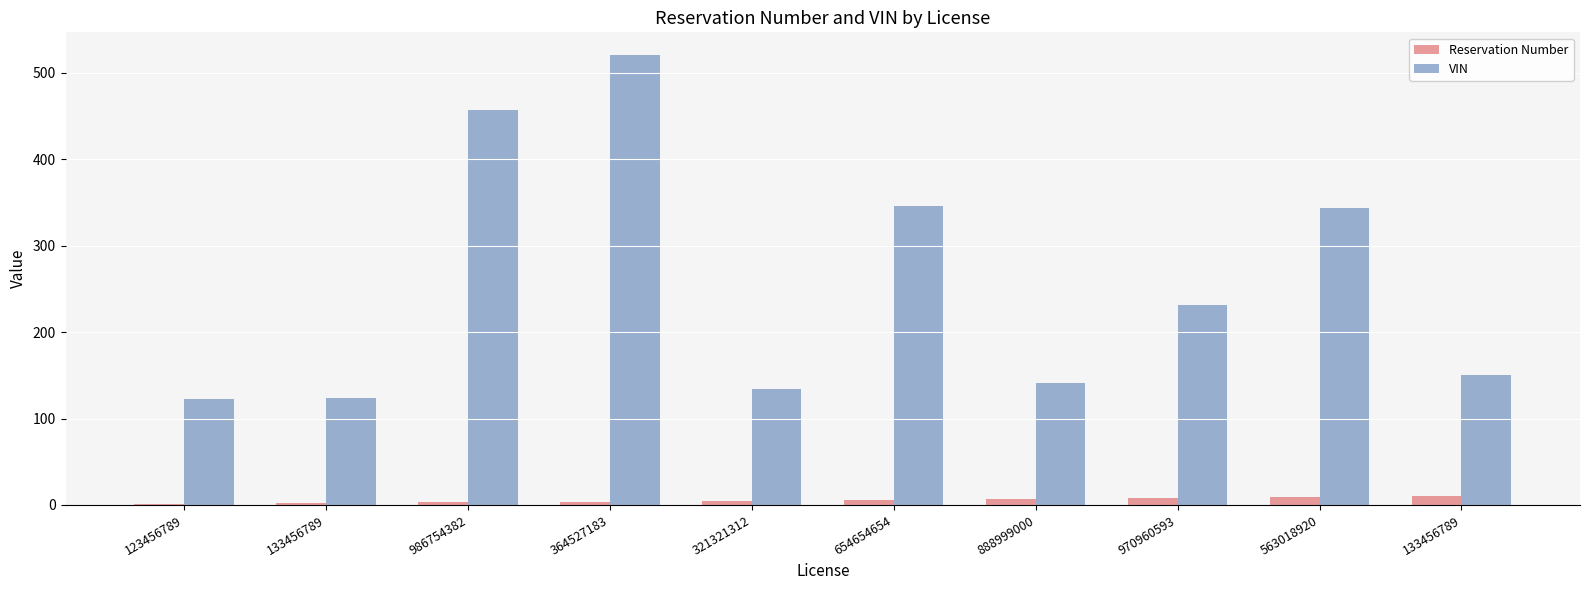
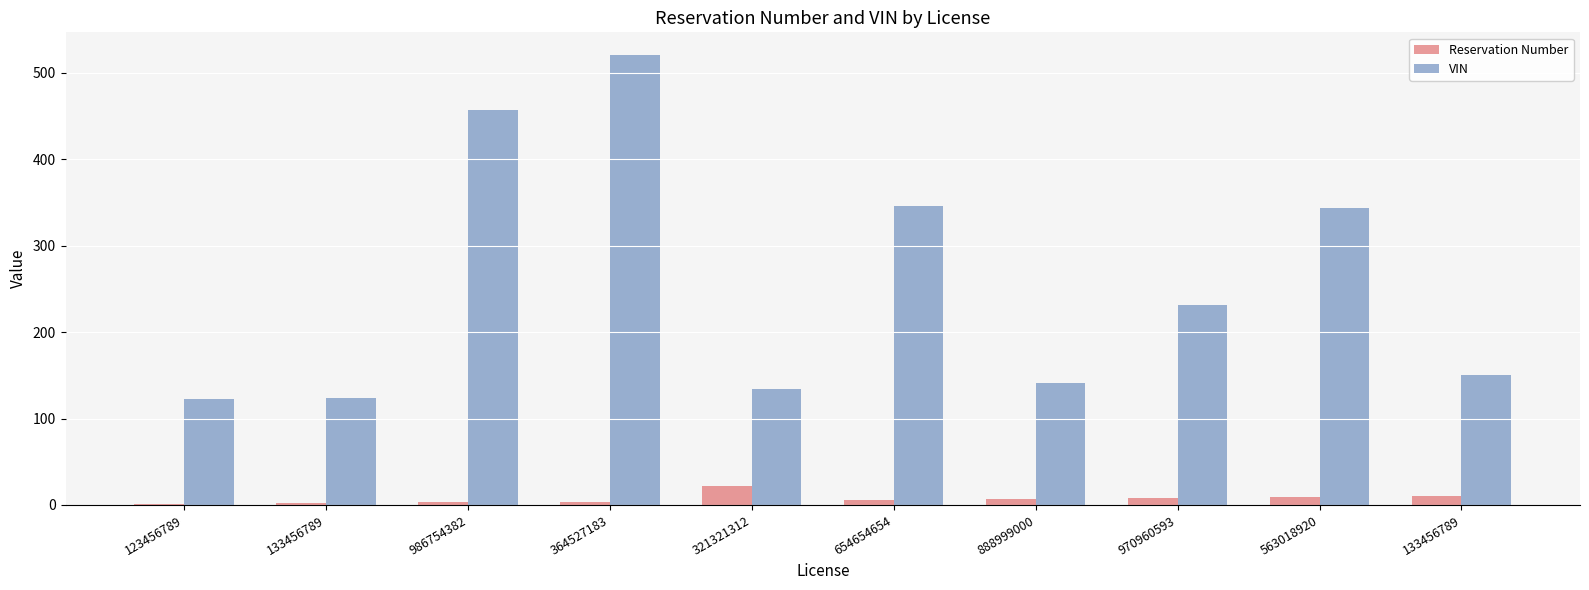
  {
    "Reservation Number": {
      "986754382": 0,
      "364527183": 0,
-     "321321312": 10,
+     "321321312": 20,
      "654654654": 10,
      "888999000": 10,
      "970960593": 10,
      "563018920": 10
    },
    "VIN": {
      "123456789": 120,
      "986754382": 460,
      "364527183": 520,
      "321321312": 130,
      "654654654": 350,
      "888999000": 140,
      "970960593": 230,
      "563018920": 340
    }
  }
